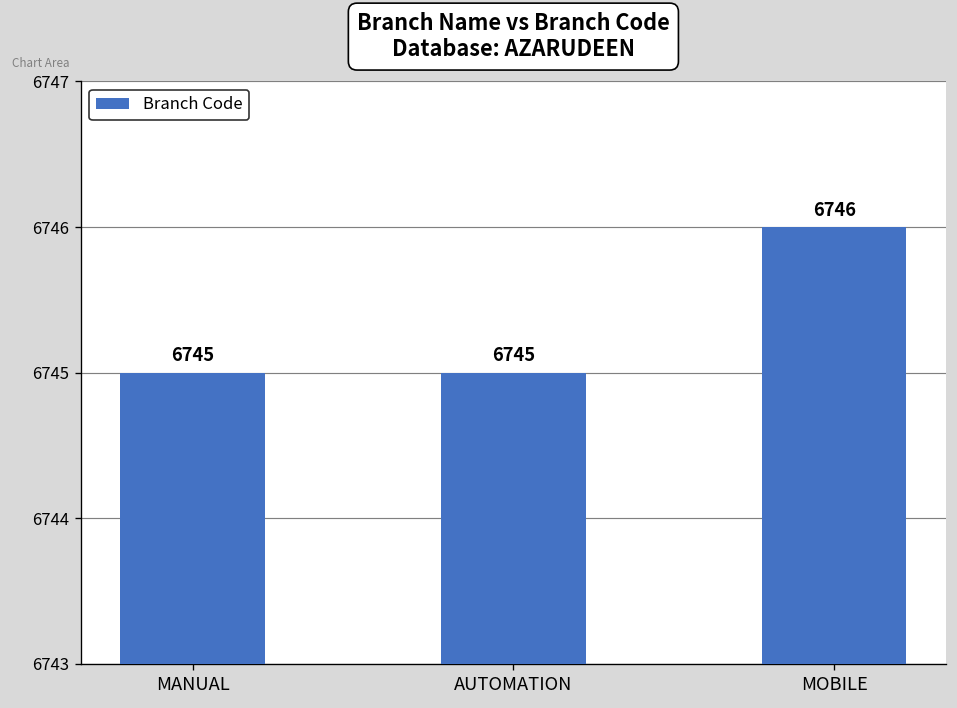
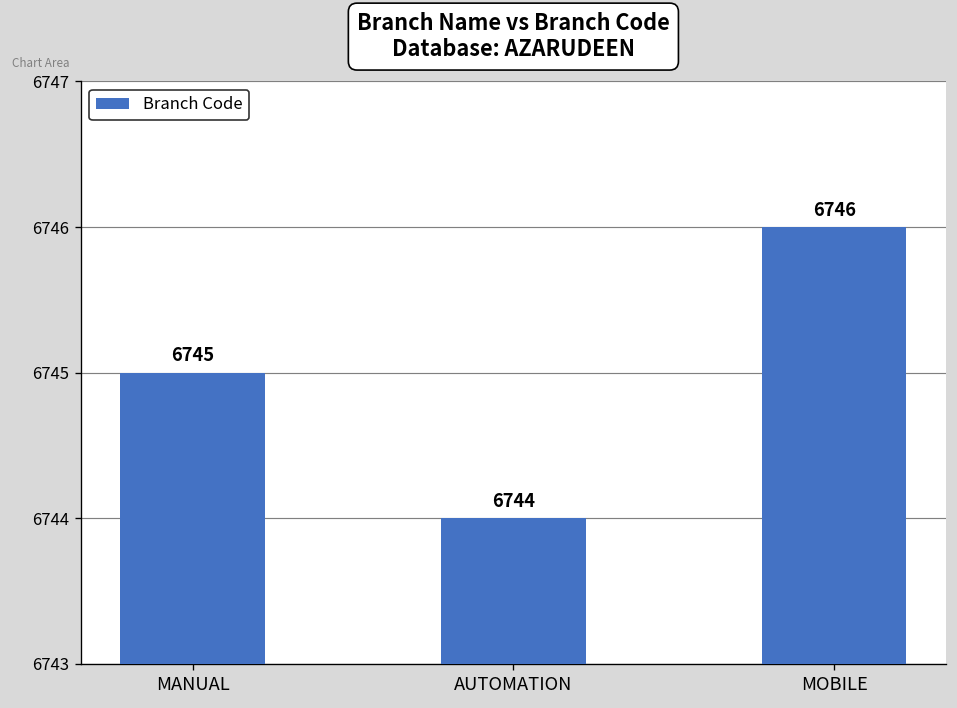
  {
    "MANUAL": 6745,
-   "AUTOMATION": 6745,
+   "AUTOMATION": 6744,
    "MOBILE": 6746
  }
